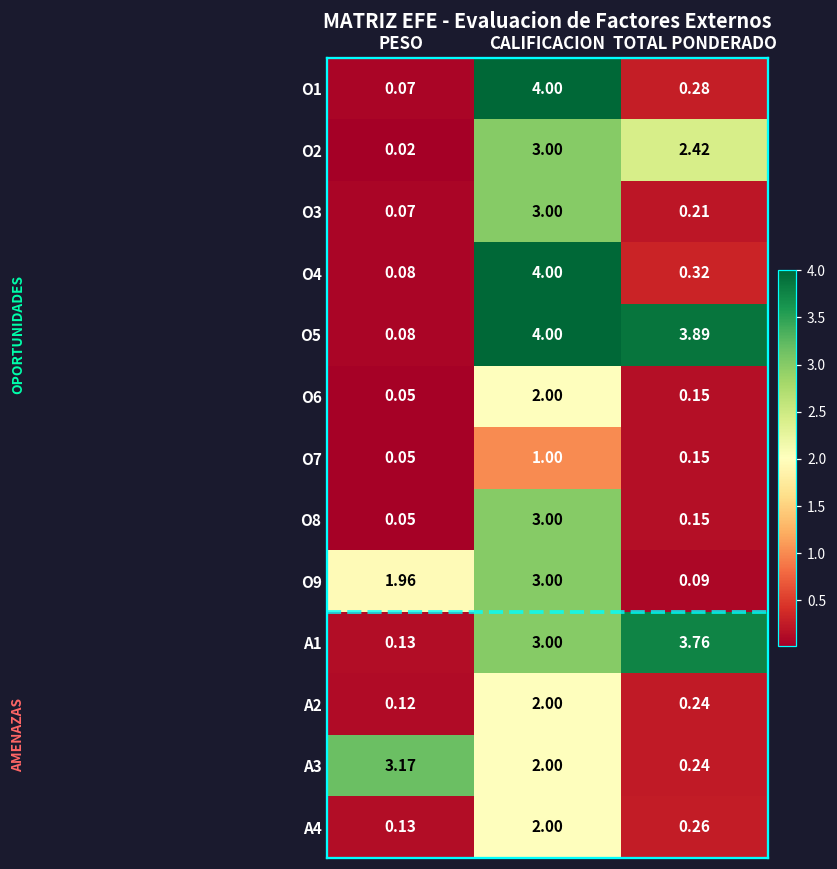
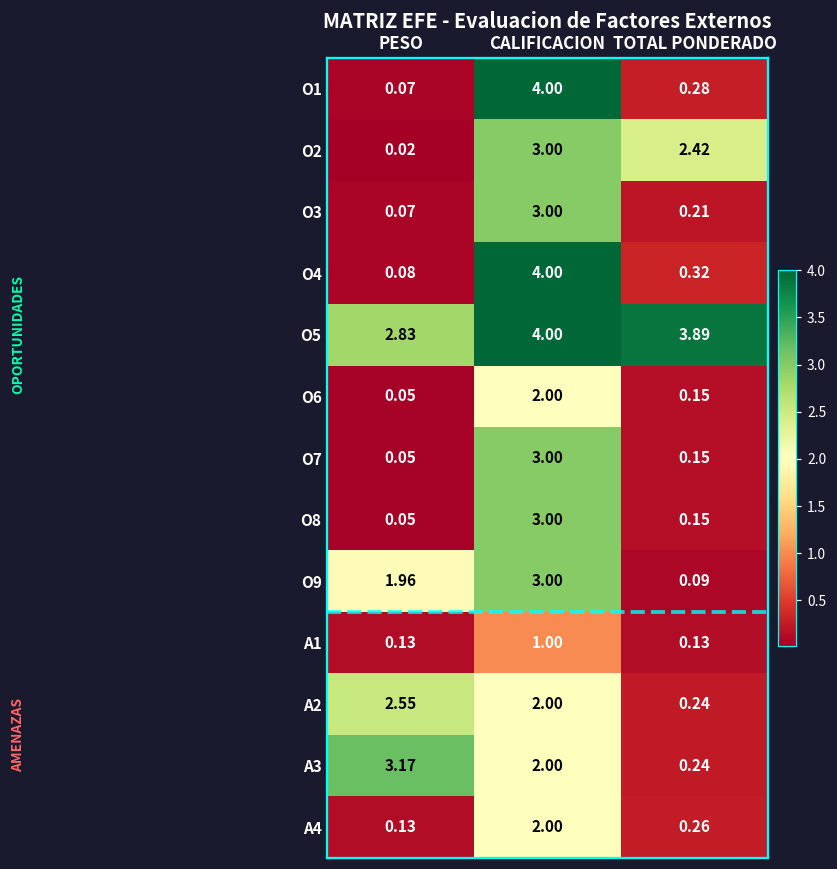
  {
    "O1": {
      "PESO": 0.07,
      "CALIFICACION": 4.00,
      "TOTAL PONDERADO": 0.28
    },
    "O2": {
      "PESO": 0.02,
      "CALIFICACION": 3.00,
      "TOTAL PONDERADO": 2.42
    },
    "O3": {
      "PESO": 0.07,
      "CALIFICACION": 3.00,
      "TOTAL PONDERADO": 0.21
    },
    "O4": {
      "PESO": 0.08,
      "CALIFICACION": 4.00,
      "TOTAL PONDERADO": 0.32
    },
    "O5": {
-     "PESO": 0.08,
+     "PESO": 2.83,
      "CALIFICACION": 4.00,
      "TOTAL PONDERADO": 3.89
    },
    "O6": {
      "PESO": 0.05,
      "CALIFICACION": 2.00,
      "TOTAL PONDERADO": 0.15
    },
    "O7": {
      "PESO": 0.05,
-     "CALIFICACION": 1.00,
+     "CALIFICACION": 3.00,
      "TOTAL PONDERADO": 0.15
    },
    "O8": {
      "PESO": 0.05,
      "CALIFICACION": 3.00,
      "TOTAL PONDERADO": 0.15
    },
    "O9": {
      "PESO": 1.96,
      "CALIFICACION": 3.00,
      "TOTAL PONDERADO": 0.09
    },
    "A1": {
      "PESO": 0.13,
-     "CALIFICACION": 3.00,
-     "TOTAL PONDERADO": 3.76
+     "CALIFICACION": 1.00,
+     "TOTAL PONDERADO": 0.13
    },
    "A2": {
-     "PESO": 0.12,
+     "PESO": 2.55,
      "CALIFICACION": 2.00,
      "TOTAL PONDERADO": 0.24
    },
    "A3": {
      "PESO": 3.17,
      "CALIFICACION": 2.00,
      "TOTAL PONDERADO": 0.24
    },
    "A4": {
      "PESO": 0.13,
      "CALIFICACION": 2.00,
      "TOTAL PONDERADO": 0.26
    }
  }
